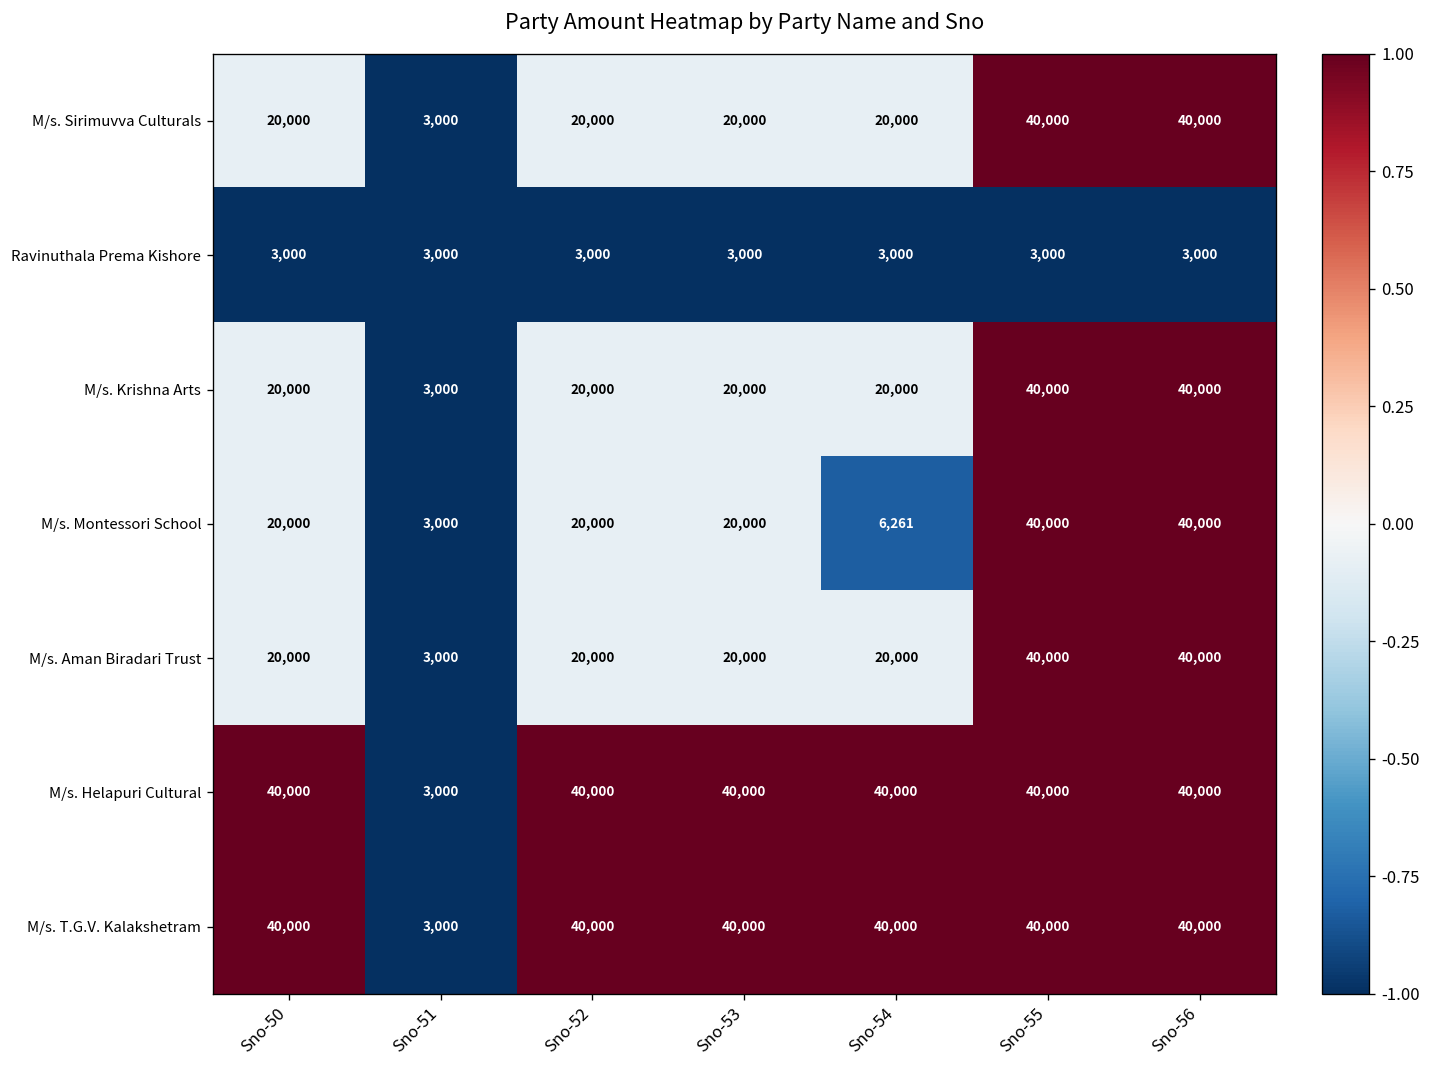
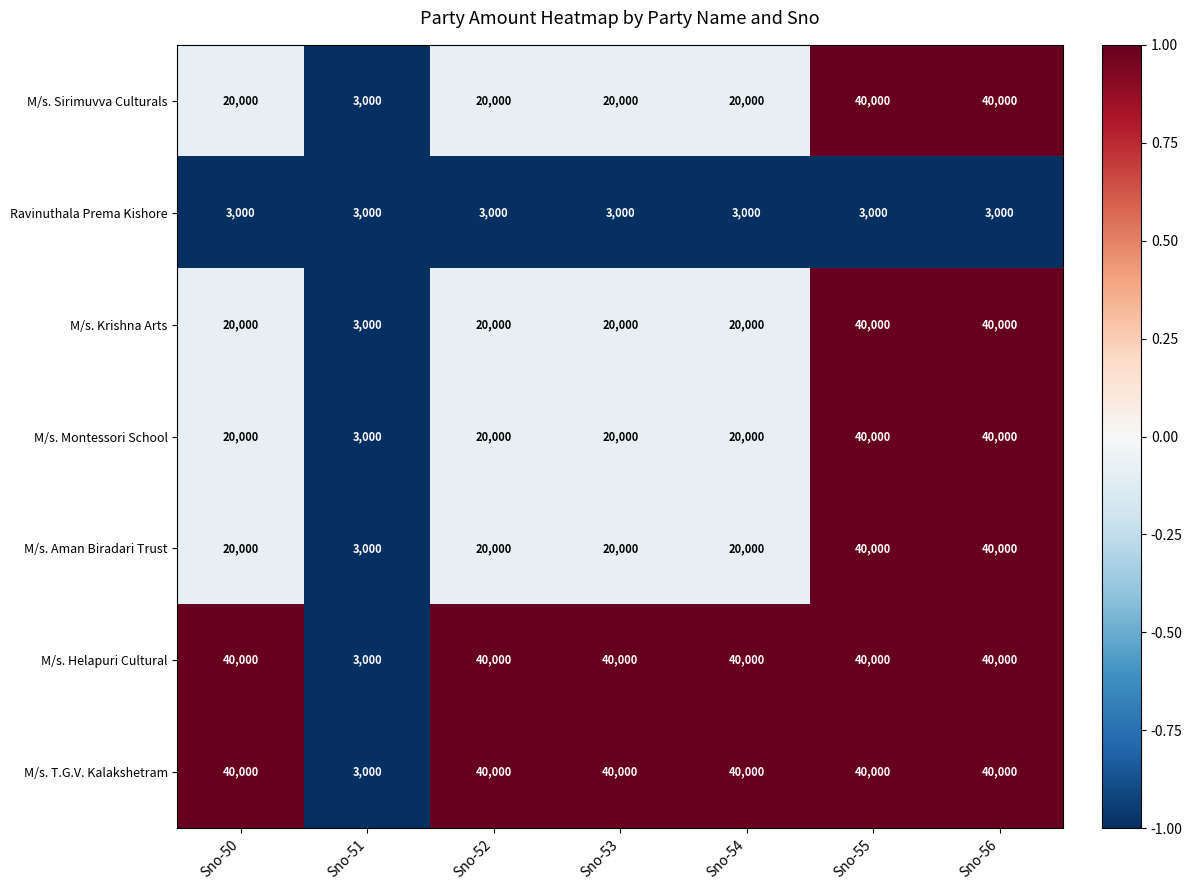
  {
    "M/s. Sirimuvva Culturals": {
      "Sno-50": "20,000",
      "Sno-51": "3,000",
      "Sno-52": "20,000",
      "Sno-53": "20,000",
      "Sno-54": "20,000",
      "Sno-55": "40,000",
      "Sno-56": "40,000"
    },
    "Ravinuthala Prema Kishore": {
      "Sno-50": "3,000",
      "Sno-51": "3,000",
      "Sno-52": "3,000",
      "Sno-53": "3,000",
      "Sno-54": "3,000",
      "Sno-55": "3,000",
      "Sno-56": "3,000"
    },
    "M/s. Krishna Arts": {
      "Sno-50": "20,000",
      "Sno-51": "3,000",
      "Sno-52": "20,000",
      "Sno-53": "20,000",
      "Sno-54": "20,000",
      "Sno-55": "40,000",
      "Sno-56": "40,000"
    },
    "M/s. Montessori School": {
      "Sno-50": "20,000",
      "Sno-51": "3,000",
      "Sno-52": "20,000",
      "Sno-53": "20,000",
-     "Sno-54": "6,261",
+     "Sno-54": "20,000",
      "Sno-55": "40,000",
      "Sno-56": "40,000"
    },
    "M/s. Aman Biradari Trust": {
      "Sno-50": "20,000",
      "Sno-51": "3,000",
      "Sno-52": "20,000",
      "Sno-53": "20,000",
      "Sno-54": "20,000",
      "Sno-55": "40,000",
      "Sno-56": "40,000"
    },
    "M/s. Helapuri Cultural": {
      "Sno-50": "40,000",
      "Sno-51": "3,000",
      "Sno-52": "40,000",
      "Sno-53": "40,000",
      "Sno-54": "40,000",
      "Sno-55": "40,000",
      "Sno-56": "40,000"
    },
    "M/s. T.G.V. Kalakshetram": {
      "Sno-50": "40,000",
      "Sno-51": "3,000",
      "Sno-52": "40,000",
      "Sno-53": "40,000",
      "Sno-54": "40,000",
      "Sno-55": "40,000",
      "Sno-56": "40,000"
    }
  }
